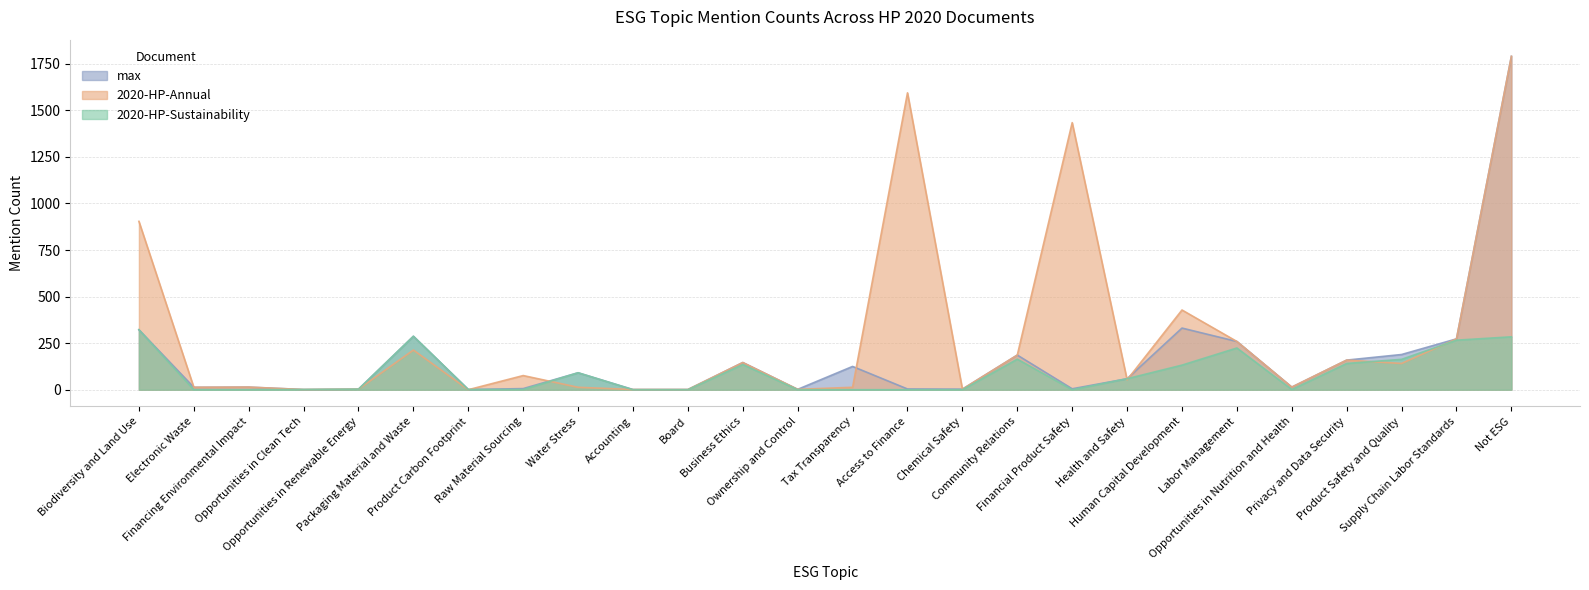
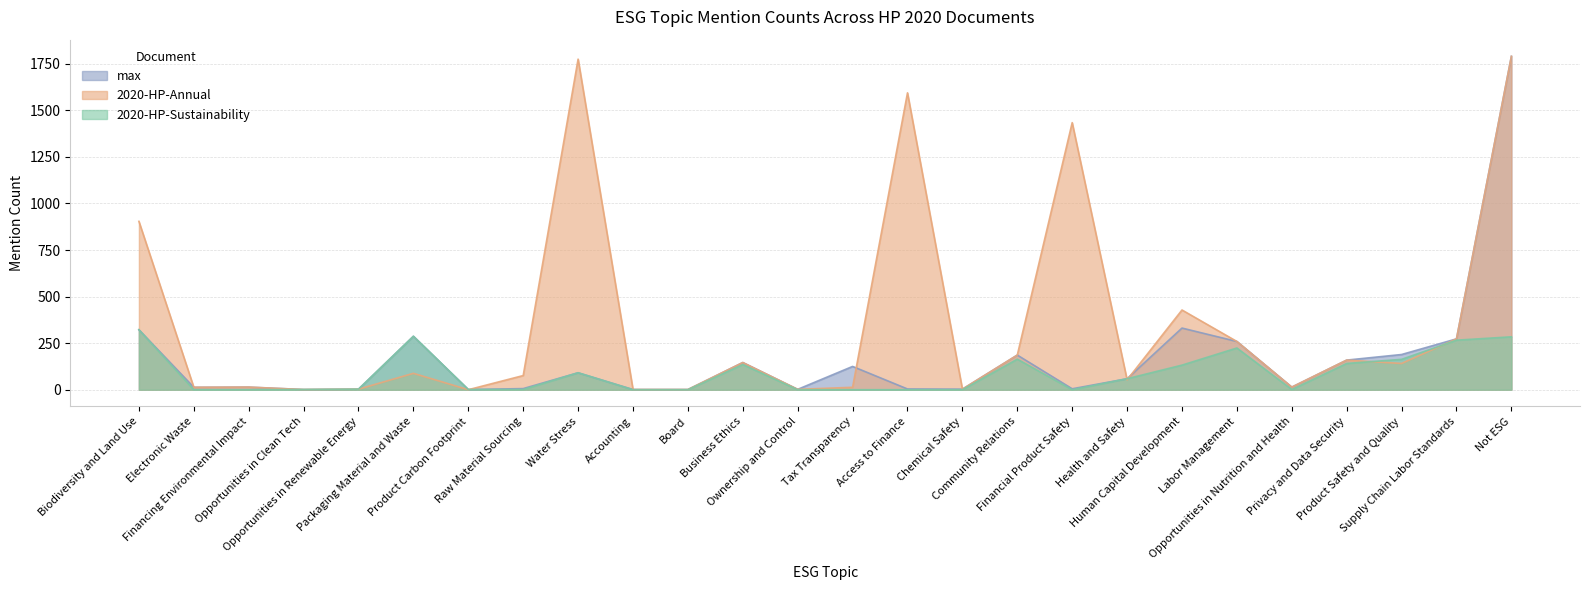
  {
    "2020-HP-Annual": {
      "Biodiversity and Land Use": 900,
-     "Packaging Material and Waste": 210,
+     "Packaging Material and Waste": 90,
      "Raw Material Sourcing": 80,
-     "Water Stress": 10,
+     "Water Stress": 1780,
      "Access to Finance": 1590,
      "Financial Product Safety": 1430,
      "Human Capital Development": 430,
      "Product Safety and Quality": 140
    }
  }
